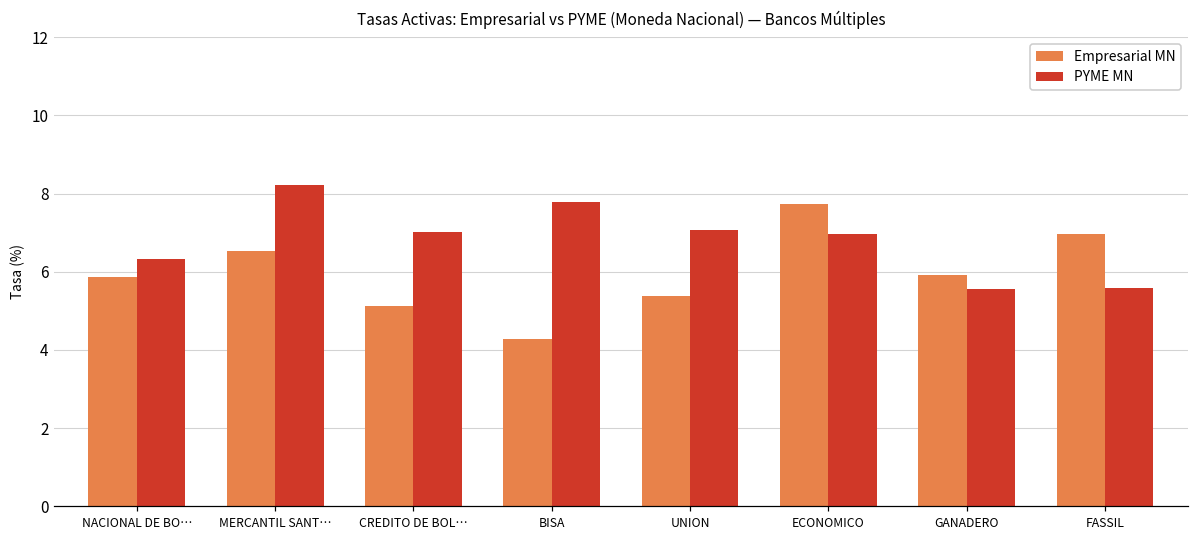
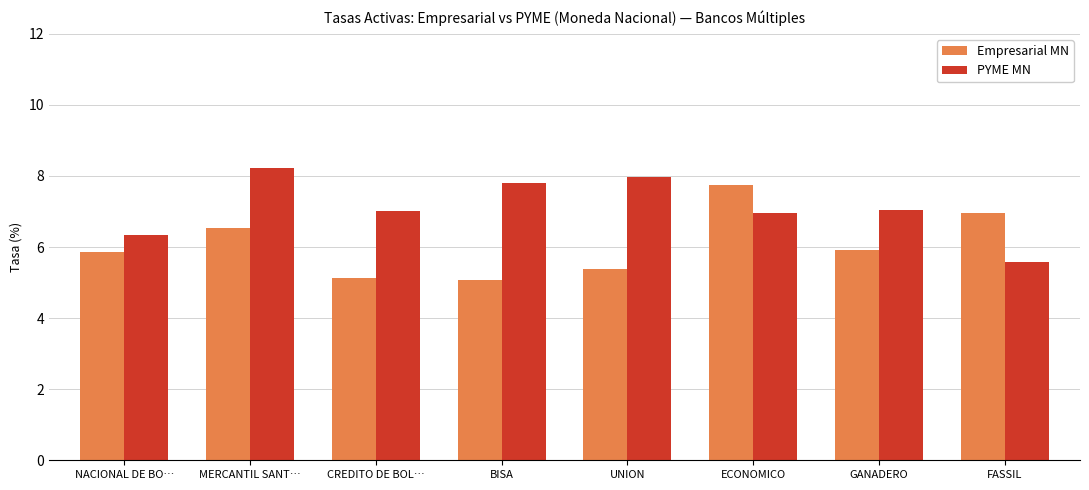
  {
    "Empresarial MN": {
      "NACIONAL DE BO…": 5.9,
      "MERCANTIL SANT…": 6.5,
      "CREDITO DE BOL…": 5.1,
-     "BISA": 4.3,
+     "BISA": 5.1,
      "UNION": 5.4,
      "ECONOMICO": 7.7,
      "GANADERO": 5.9,
      "FASSIL": 7.0
    },
    "PYME MN": {
      "NACIONAL DE BO…": 6.3,
      "MERCANTIL SANT…": 8.2,
      "CREDITO DE BOL…": 7.0,
      "BISA": 7.8,
-     "UNION": 7.1,
+     "UNION": 8.0,
      "ECONOMICO": 7.0,
-     "GANADERO": 5.6,
+     "GANADERO": 7.0,
      "FASSIL": 5.6
    }
  }
